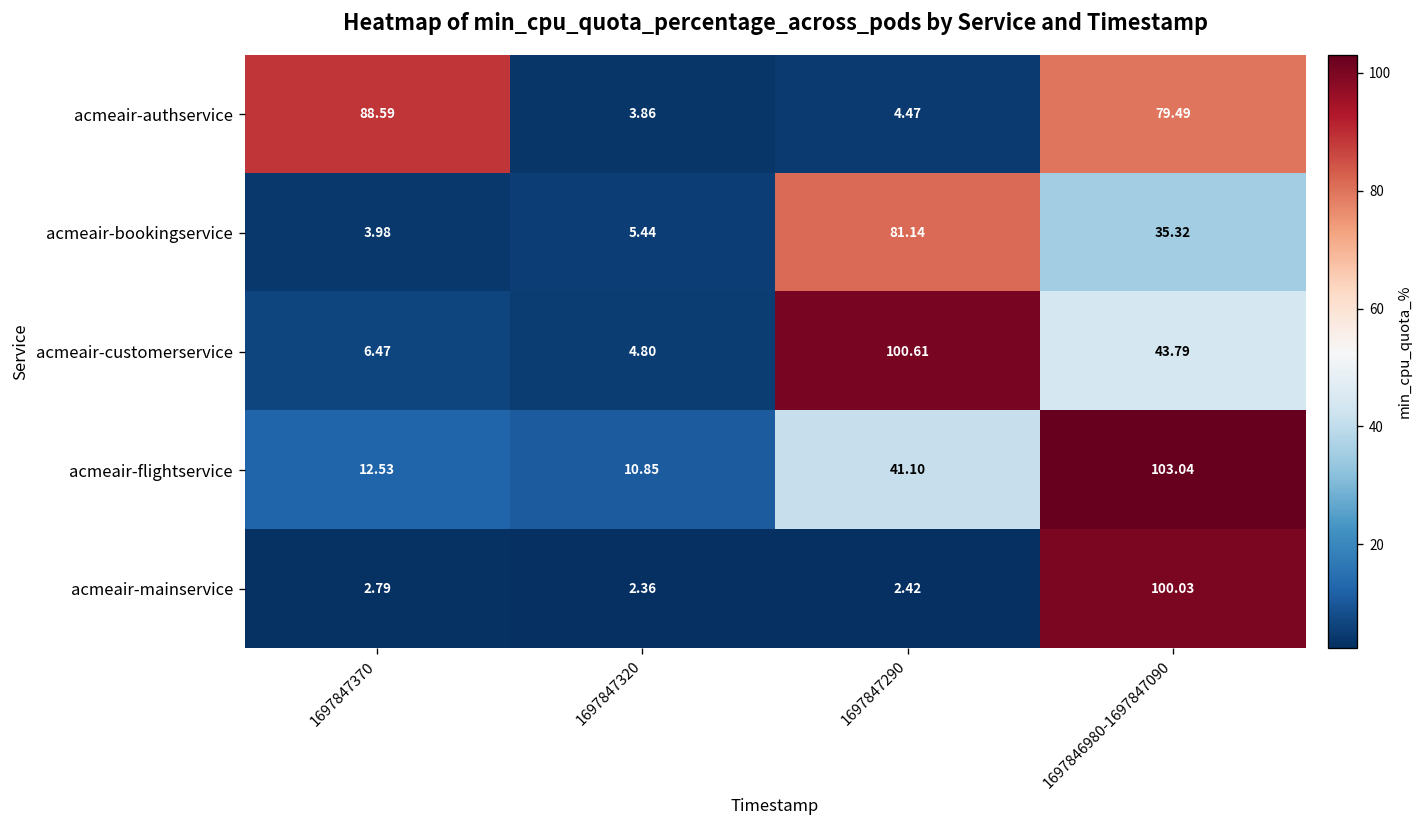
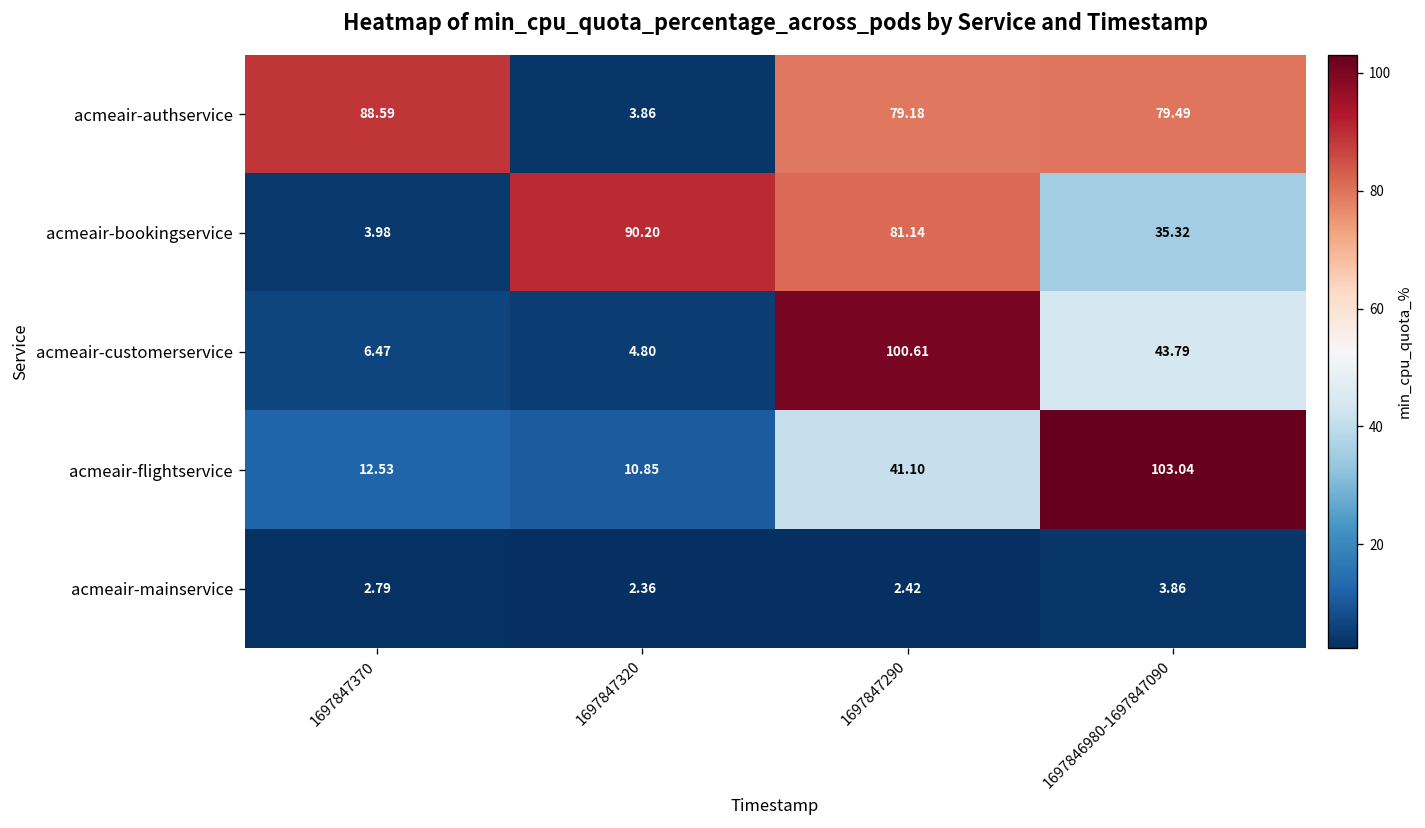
  {
    "acmeair-authservice": {
      "1697847370": 88.59,
      "1697847320": 3.86,
-     "1697847290": 4.47,
+     "1697847290": 79.18,
      "1697846980-1697847090": 79.49
    },
    "acmeair-bookingservice": {
      "1697847370": 3.98,
-     "1697847320": 5.44,
+     "1697847320": 90.20,
      "1697847290": 81.14,
      "1697846980-1697847090": 35.32
    },
    "acmeair-customerservice": {
      "1697847370": 6.47,
      "1697847320": 4.80,
      "1697847290": 100.61,
      "1697846980-1697847090": 43.79
    },
    "acmeair-flightservice": {
      "1697847370": 12.53,
      "1697847320": 10.85,
      "1697847290": 41.10,
      "1697846980-1697847090": 103.04
    },
    "acmeair-mainservice": {
      "1697847370": 2.79,
      "1697847320": 2.36,
      "1697847290": 2.42,
-     "1697846980-1697847090": 100.03
+     "1697846980-1697847090": 3.86
    }
  }
